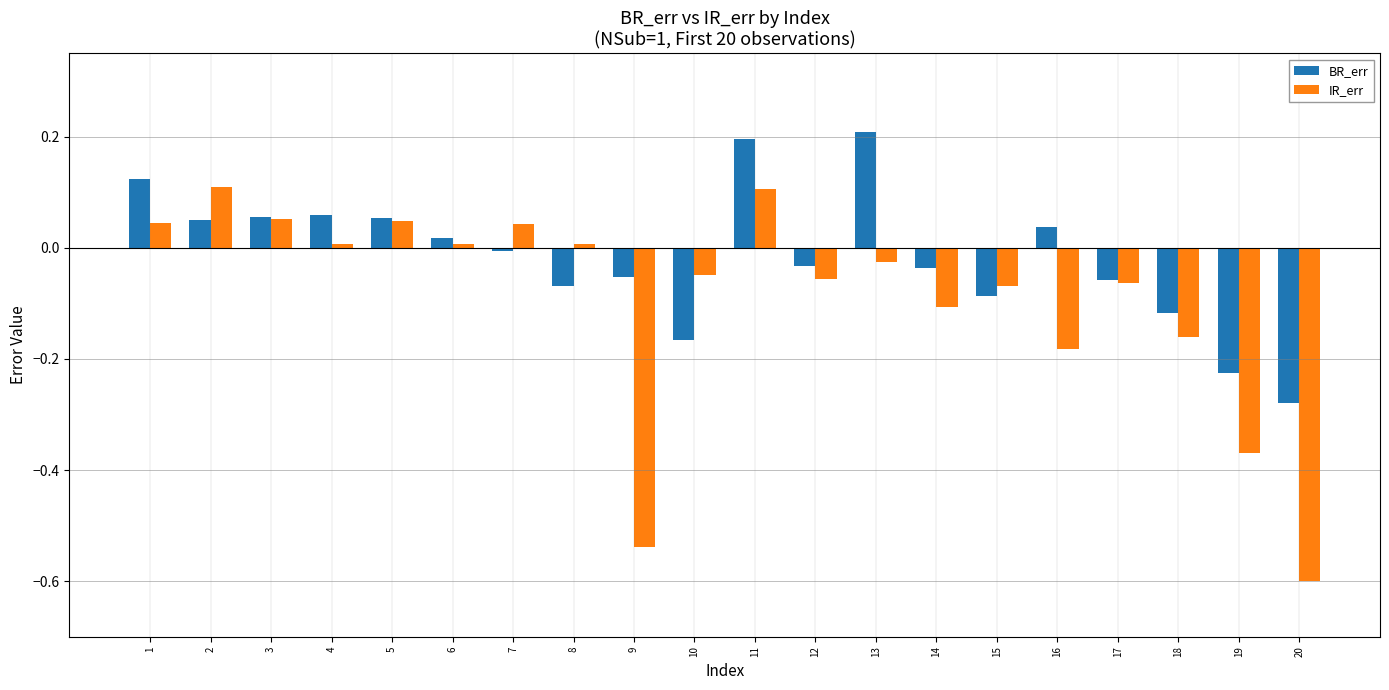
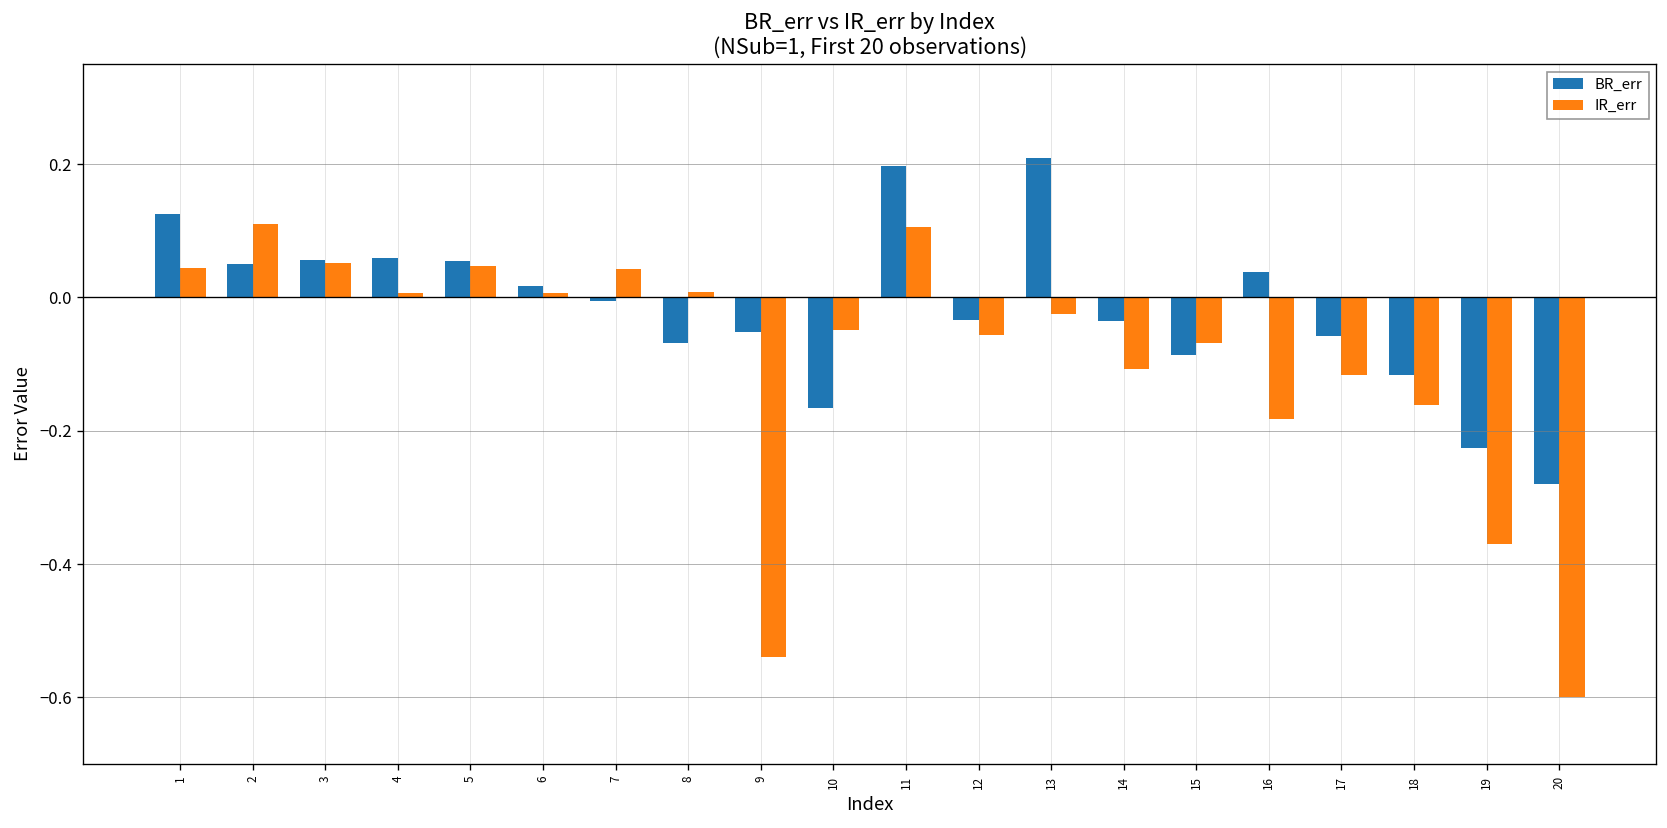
  {
    "BR_err": {
      "1": 0.12,
      "2": 0.05,
      "3": 0.06,
      "4": 0.06,
      "5": 0.05,
      "6": 0.02,
      "7": -0.01,
      "8": -0.07,
      "9": -0.05,
      "10": -0.17,
      "11": 0.20,
      "12": -0.03,
      "13": 0.21,
      "14": -0.04,
      "15": -0.09,
      "16": 0.04,
      "17": -0.06,
      "18": -0.12,
      "19": -0.23,
      "20": -0.28
    },
    "IR_err": {
      "1": 0.04,
      "2": 0.11,
      "3": 0.05,
      "4": 0.01,
      "5": 0.05,
      "6": 0.01,
      "7": 0.04,
      "8": 0.01,
      "9": -0.54,
      "10": -0.05,
      "11": 0.11,
      "12": -0.06,
      "13": -0.02,
      "14": -0.11,
      "15": -0.07,
      "16": -0.18,
-     "17": -0.06,
+     "17": -0.12,
      "18": -0.16,
      "19": -0.37,
      "20": -0.60
    }
  }
